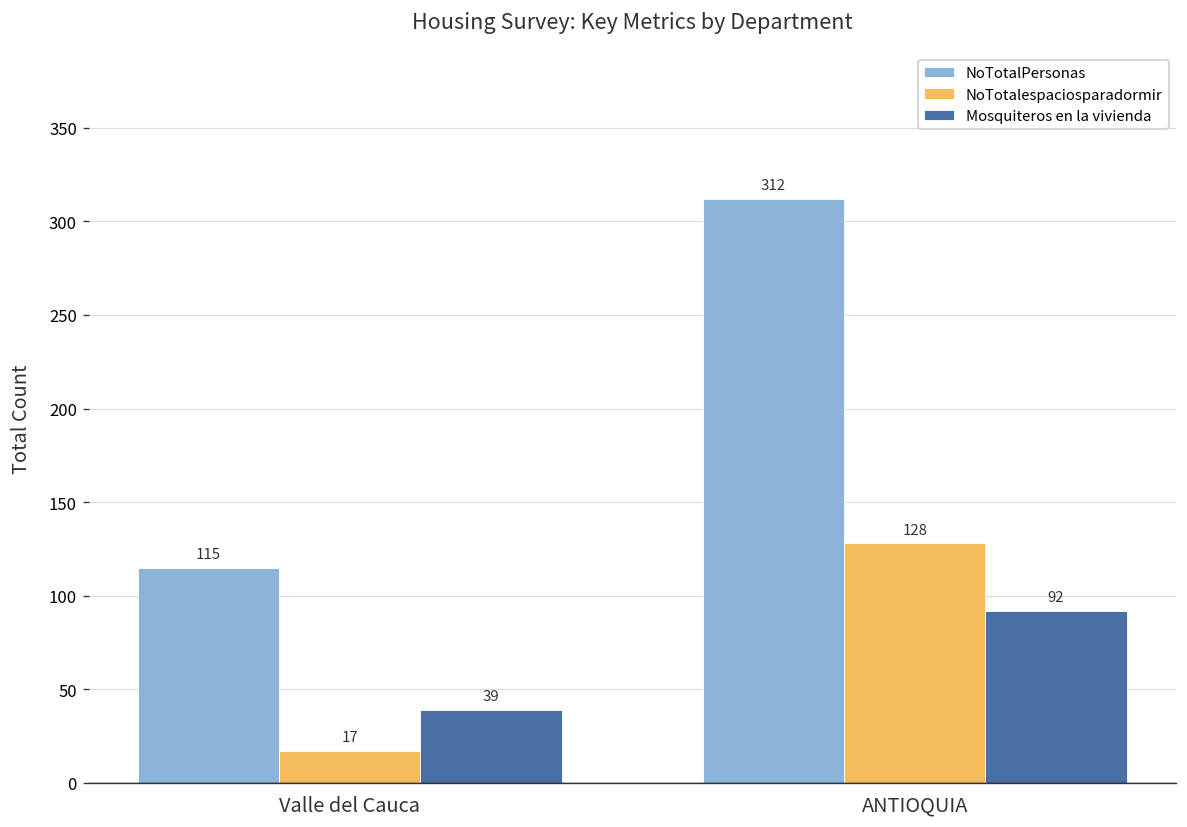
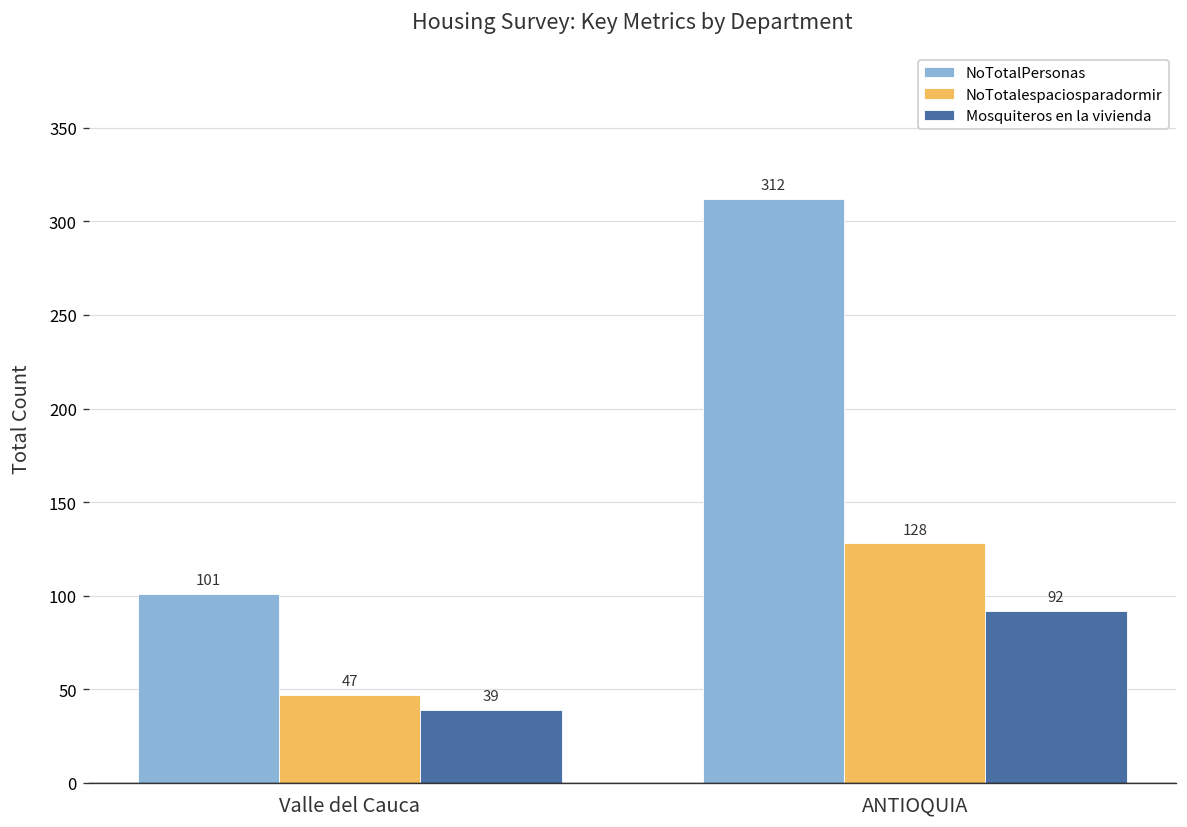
  {
    "NoTotalPersonas": {
-     "Valle del Cauca": 115,
+     "Valle del Cauca": 101,
      "ANTIOQUIA": 312
    },
    "NoTotalespaciosparadormir": {
-     "Valle del Cauca": 17,
+     "Valle del Cauca": 47,
      "ANTIOQUIA": 128
    },
    "Mosquiteros en la vivienda": {
      "Valle del Cauca": 39,
      "ANTIOQUIA": 92
    }
  }
